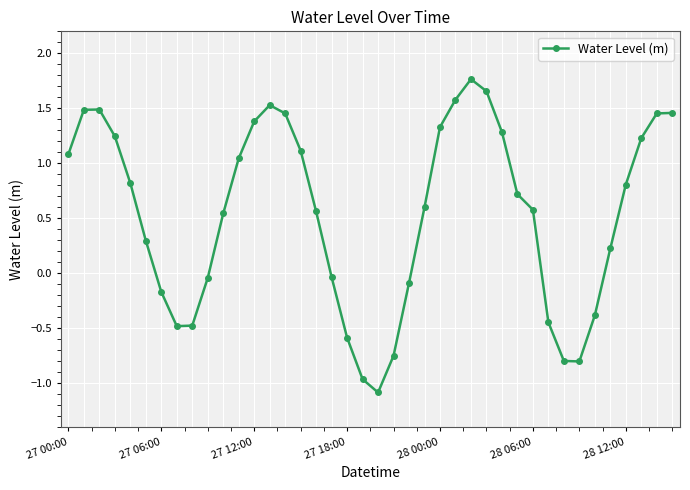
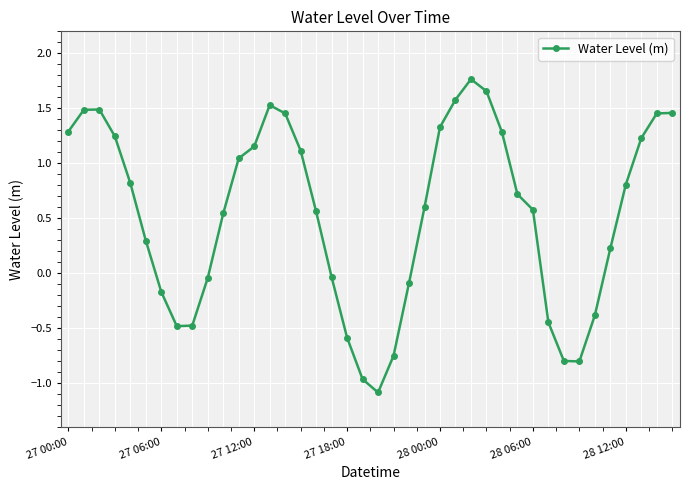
  {
-   "27 00:00": 1.08,
+   "27 00:00": 1.29,
    "27 06:00": -0.17,
-   "27 12:00": 1.38,
+   "27 12:00": 1.15,
    "27 18:00": -0.58,
    "28 00:00": 1.33,
    "28 06:00": 0.58,
    "28 12:00": 0.81
  }
